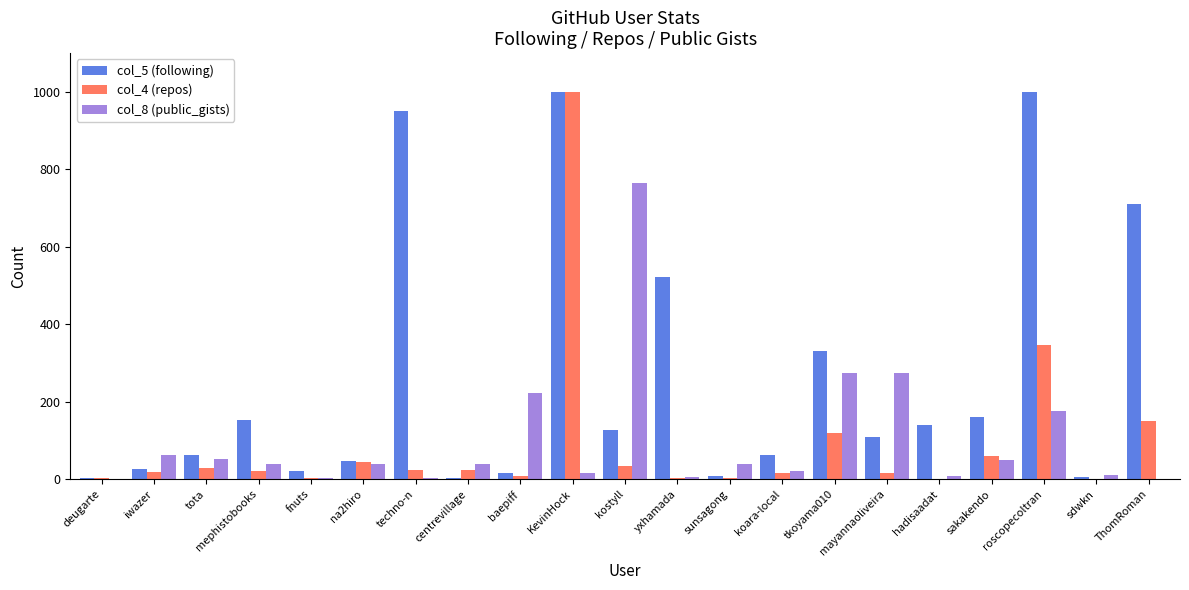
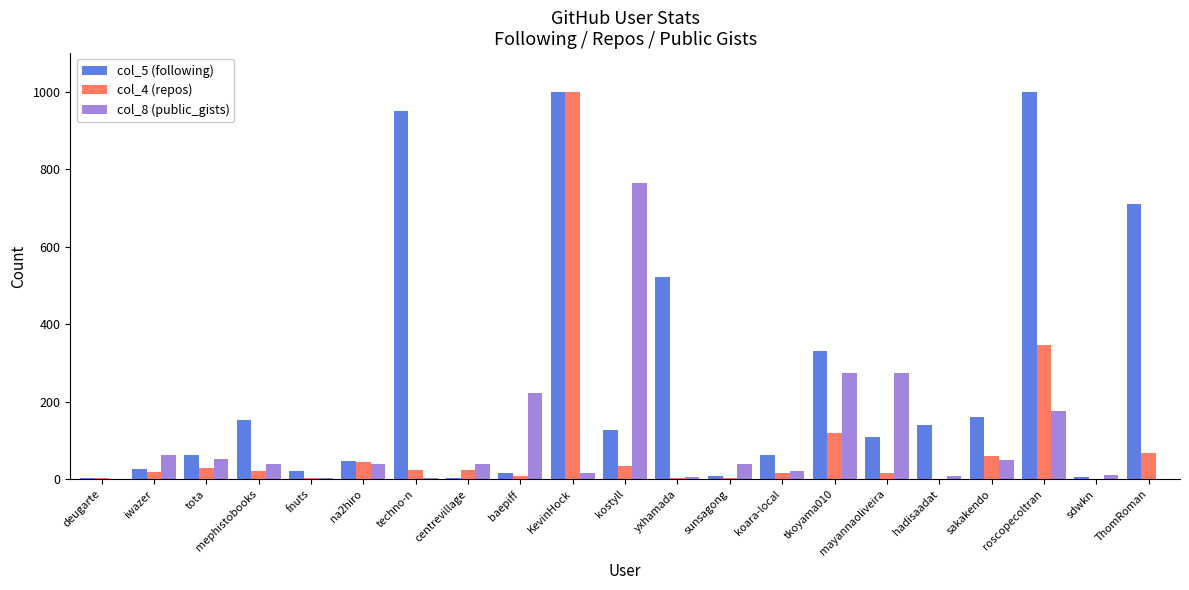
  {
    "col_5 (following)": {
      "iwazer": 30,
      "tota": 60,
      "mephistobooks": 150,
      "fnuts": 20,
      "na2hiro": 50,
      "techno-n": 950,
      "baepiff": 20,
      "KevinHock": 1000,
      "kostyll": 130,
      "yxhamada": 520,
      "sunsagong": 10,
      "koara-local": 60,
      "tkoyama010": 330,
      "mayannaoliveira": 110,
      "hadisaadat": 140,
      "sakakendo": 160,
      "roscopecoltran": 1000,
      "ThomRoman": 710
    },
    "col_4 (repos)": {
      "iwazer": 20,
      "tota": 30,
      "mephistobooks": 20,
      "na2hiro": 50,
      "techno-n": 20,
      "centrevillage": 20,
      "baepiff": 10,
      "KevinHock": 1000,
      "kostyll": 30,
      "koara-local": 20,
      "tkoyama010": 120,
      "mayannaoliveira": 20,
      "sakakendo": 60,
      "roscopecoltran": 350,
-     "ThomRoman": 150
+     "ThomRoman": 70
    },
    "col_8 (public_gists)": {
      "deugarte": 0,
      "iwazer": 60,
      "tota": 50,
      "mephistobooks": 40,
      "na2hiro": 40,
      "centrevillage": 40,
      "baepiff": 220,
      "KevinHock": 20,
      "kostyll": 770,
      "sunsagong": 40,
      "koara-local": 20,
      "tkoyama010": 280,
      "mayannaoliveira": 270,
      "hadisaadat": 10,
      "sakakendo": 50,
      "roscopecoltran": 180,
      "sdwkn": 10,
      "ThomRoman": 0
    }
  }
